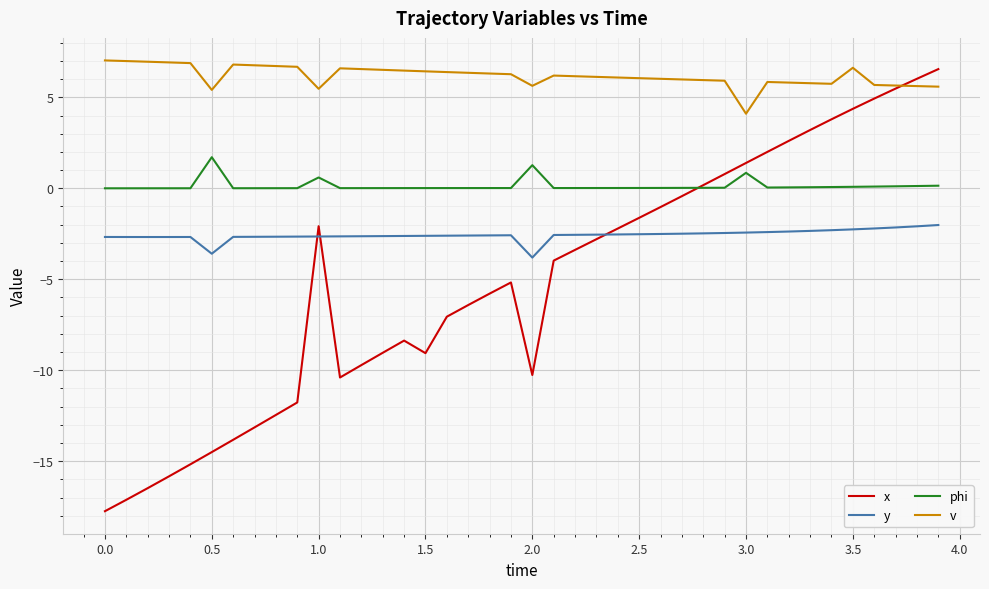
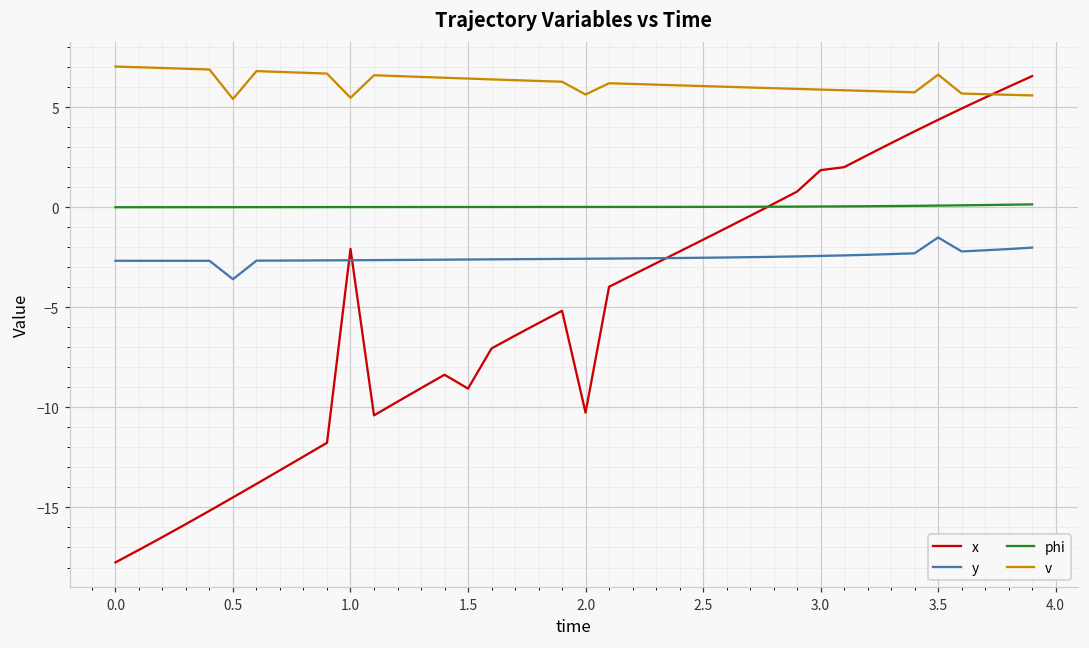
  {
    "x": {
      "0.0": -17.7,
      "0.5": -14.5,
      "1.0": -2.1,
      "1.5": -9.1,
      "2.0": -10.3,
      "2.5": -1.6,
-     "3.0": 1.4,
+     "3.0": 1.9,
      "3.5": 4.4
    },
    "y": {
      "0.0": -2.7,
      "0.5": -3.6,
      "1.0": -2.6,
      "1.5": -2.6,
-     "2.0": -3.8,
+     "2.0": -2.6,
      "2.5": -2.5,
      "3.0": -2.4,
-     "3.5": -2.3
+     "3.5": -1.5
    },
    "phi": {
      "0.0": 0.0,
-     "0.5": 1.7,
-     "1.0": 0.6,
+     "0.5": 0.0,
+     "1.0": 0.0,
      "1.5": 0.0,
-     "2.0": 1.3,
+     "2.0": 0.0,
      "2.5": 0.0,
-     "3.0": 0.9,
+     "3.0": 0.0,
      "3.5": 0.1
    },
    "v": {
      "0.0": 7.0,
      "0.5": 5.4,
      "1.0": 5.5,
      "1.5": 6.4,
      "2.0": 5.6,
      "2.5": 6.1,
-     "3.0": 4.1,
+     "3.0": 5.9,
      "3.5": 6.6
    }
  }
